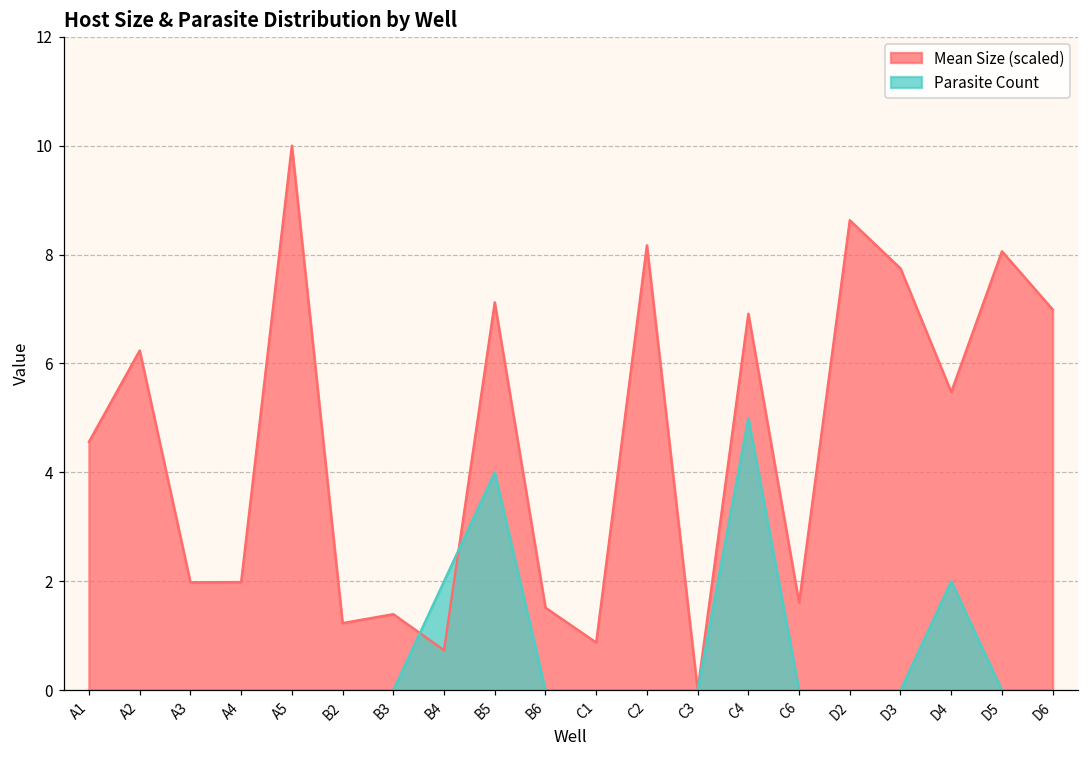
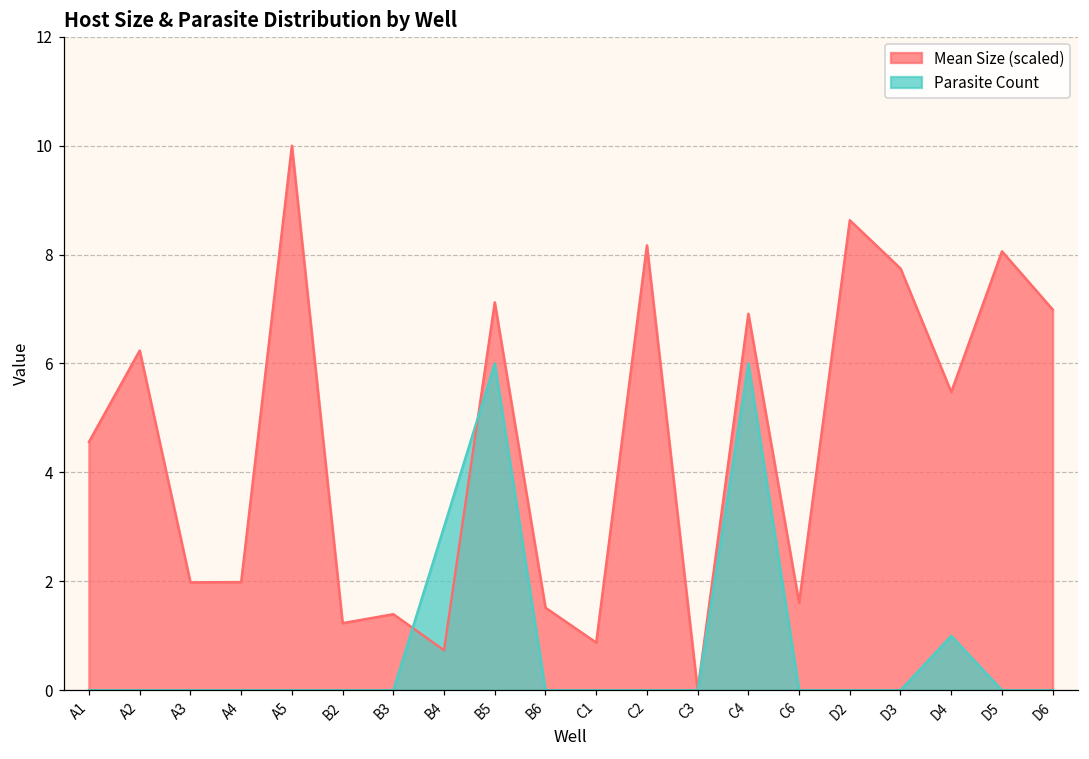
  {
    "Mean Size (scaled)": {
      "A1": 4.6,
      "A2": 6.2,
      "A3": 2,
      "A4": 2,
      "A5": 10,
      "B2": 1.2,
      "B3": 1.4,
      "B4": 0.7,
      "B5": 7.1,
      "B6": 1.5,
      "C1": 0.9,
      "C2": 8.2,
      "C4": 6.9,
      "C6": 1.6,
      "D2": 8.6,
      "D3": 7.7,
      "D4": 5.5,
      "D5": 8.1,
      "D6": 7
    },
    "Parasite Count": {
      "A1": 0,
      "A2": 0,
      "A3": 0,
      "A4": 0,
      "A5": 0,
      "B2": 0,
      "B3": 0,
-     "B4": 2,
-     "B5": 4,
+     "B4": 3,
+     "B5": 6,
      "B6": 0,
      "C1": 0,
      "C2": 0,
-     "C4": 5,
+     "C4": 6,
      "C6": 0,
      "D2": 0,
      "D3": 0,
-     "D4": 2,
+     "D4": 1,
      "D5": 0,
      "D6": 0
    }
  }
